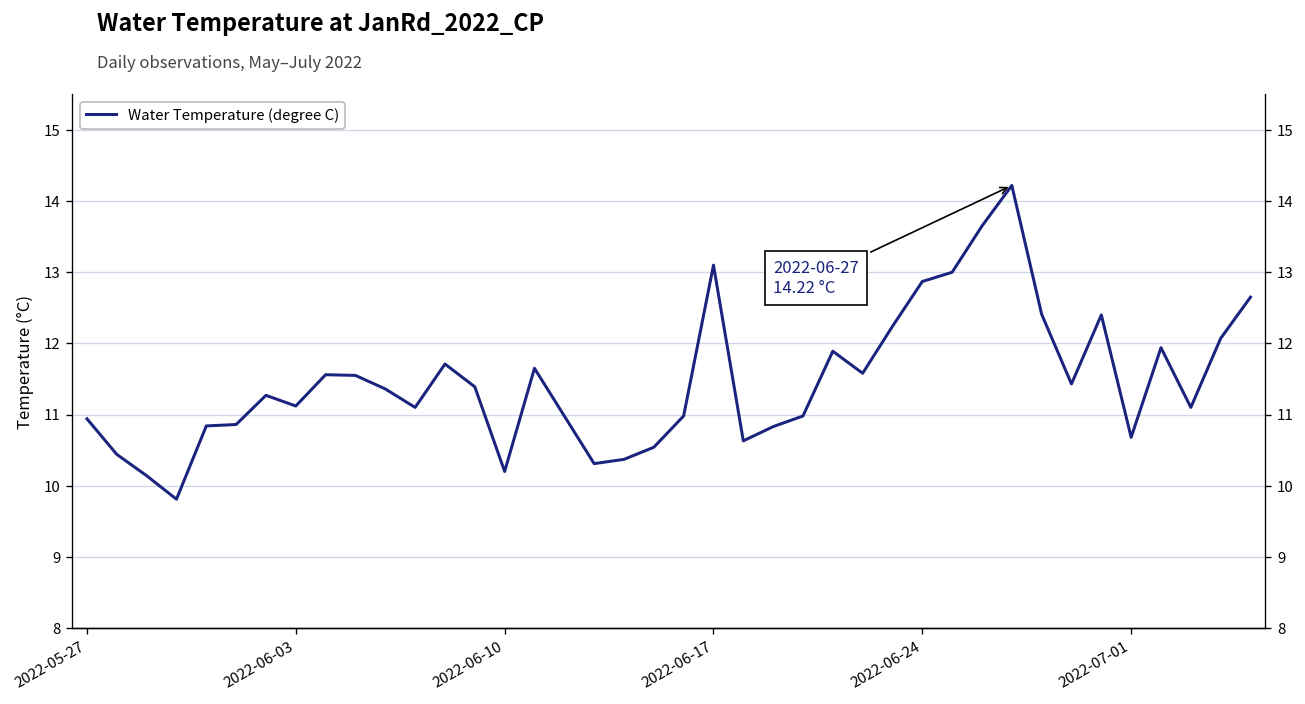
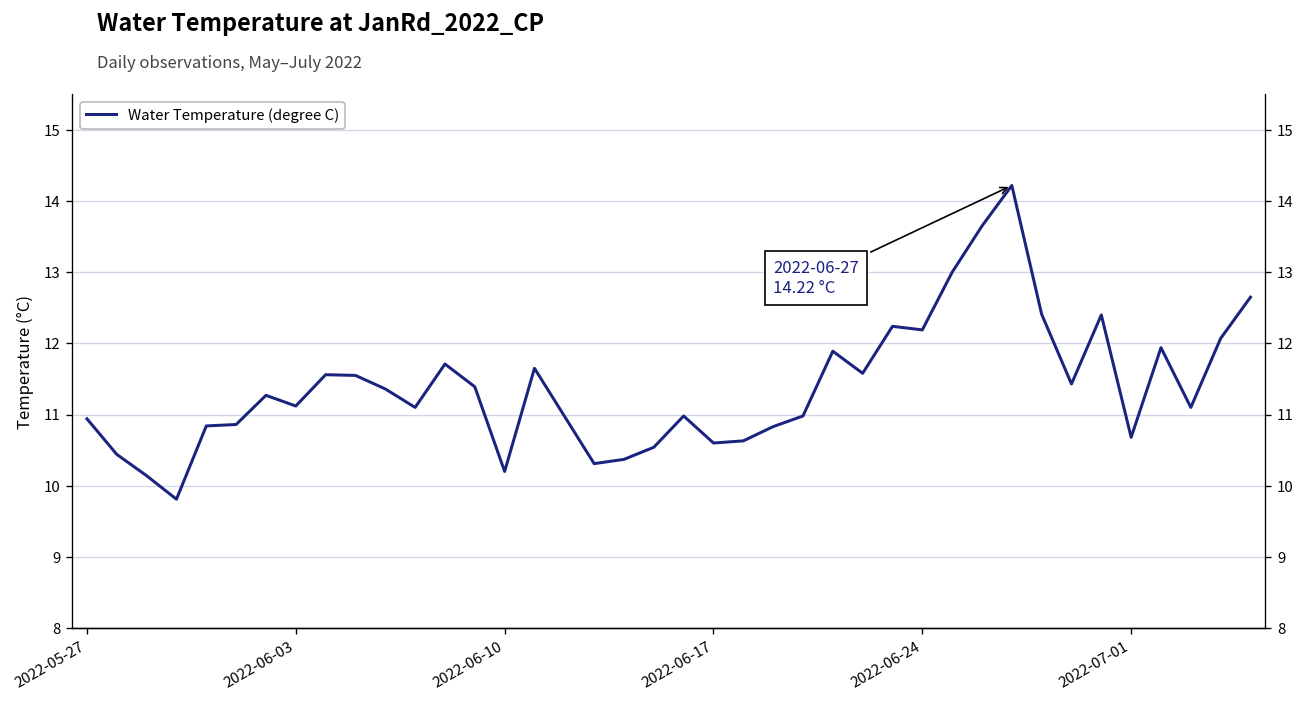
  {
    "2022-05-27": 10.9,
    "2022-06-03": 11.1,
    "2022-06-10": 10.2,
-   "2022-06-17": 13.1,
-   "2022-06-24": 12.9,
+   "2022-06-17": 10.6,
+   "2022-06-24": 12.2,
    "2022-07-01": 10.7
  }
